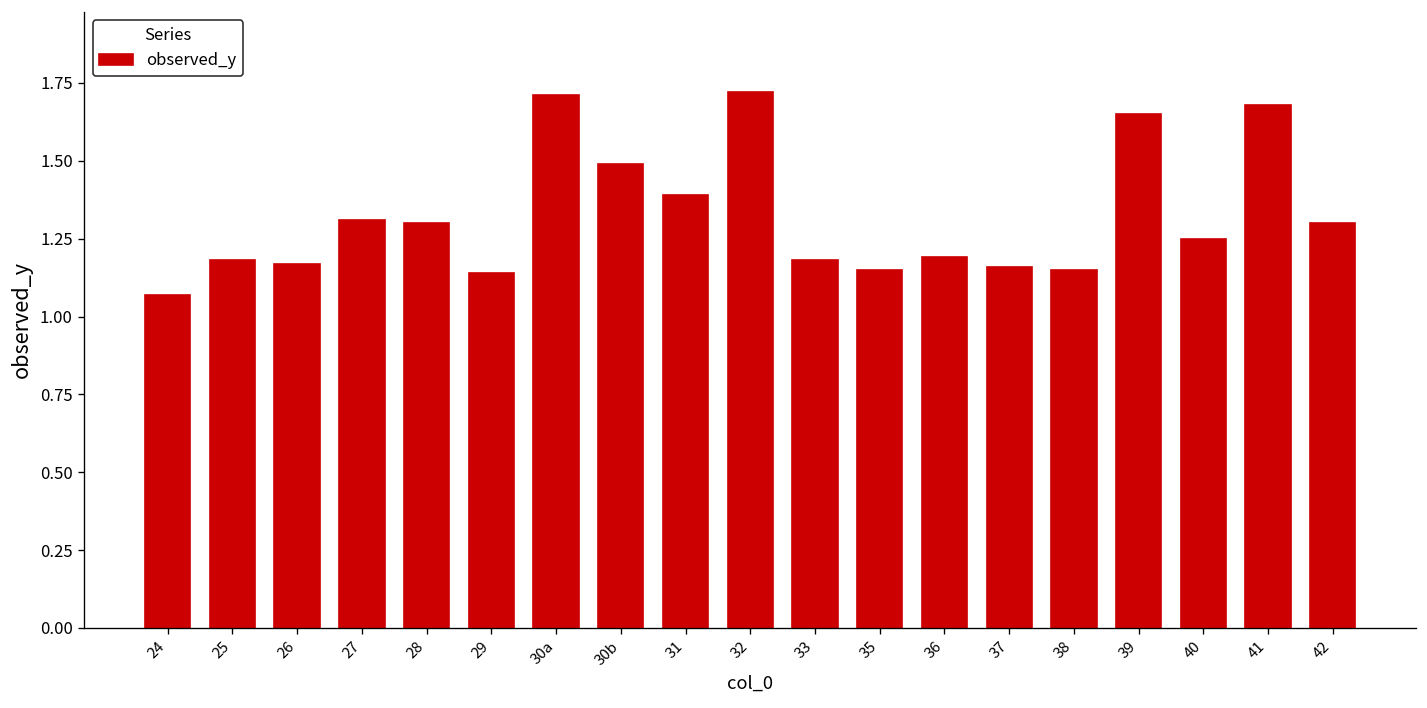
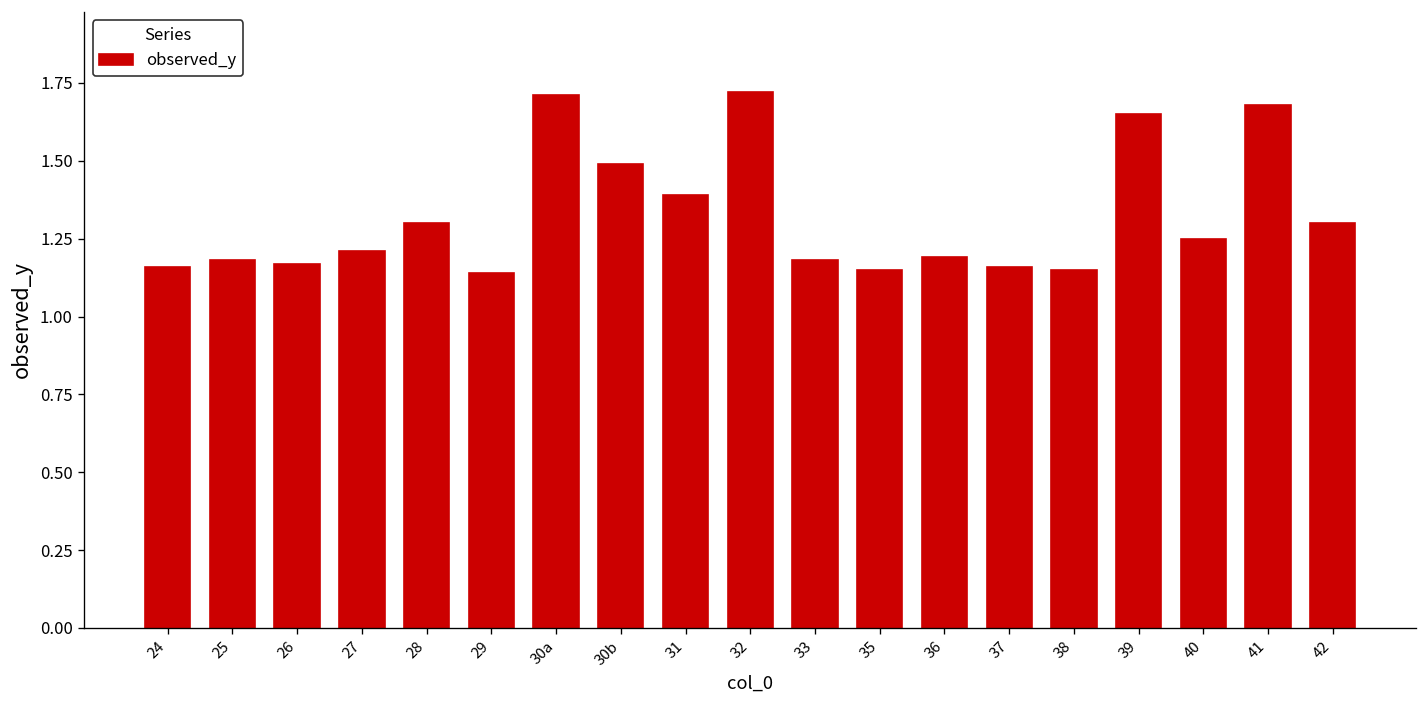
  {
-   "24": 1.07,
+   "24": 1.16,
    "25": 1.18,
    "26": 1.17,
-   "27": 1.31,
+   "27": 1.21,
    "28": 1.30,
    "29": 1.14,
    "30a": 1.71,
    "30b": 1.49,
    "31": 1.39,
    "32": 1.72,
    "33": 1.18,
    "35": 1.15,
    "36": 1.19,
    "37": 1.16,
    "38": 1.15,
    "39": 1.65,
    "40": 1.25,
    "41": 1.68,
    "42": 1.30
  }
